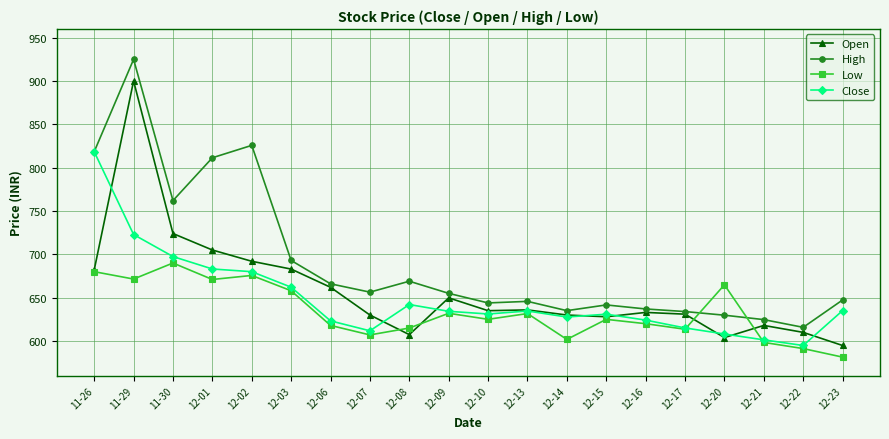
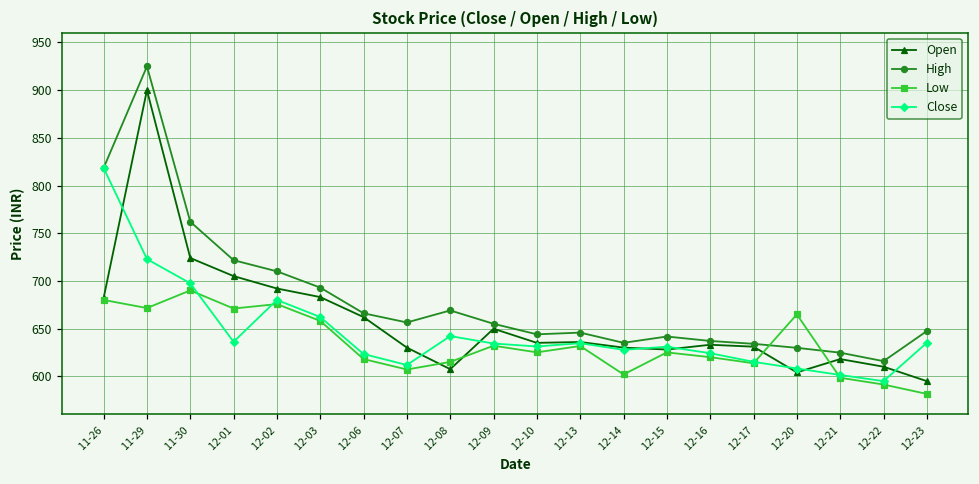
  {
    "Open": {
      "11-29": 900,
      "11-30": 720,
      "12-01": 710,
      "12-02": 690,
      "12-03": 680,
      "12-06": 660,
      "12-07": 630,
      "12-08": 610,
      "12-09": 650,
      "12-10": 640,
      "12-15": 630,
      "12-16": 630,
      "12-17": 630,
      "12-20": 600,
      "12-21": 620,
      "12-22": 610,
      "12-23": 590
    },
    "High": {
      "11-29": 920,
      "11-30": 760,
-     "12-01": 810,
-     "12-02": 830,
+     "12-01": 720,
+     "12-02": 710,
      "12-03": 690,
      "12-06": 670,
      "12-07": 660,
      "12-08": 670,
      "12-09": 660,
      "12-10": 640,
      "12-13": 650,
      "12-14": 640,
      "12-15": 640,
      "12-16": 640,
      "12-17": 630,
      "12-20": 630,
      "12-21": 620,
      "12-22": 620,
      "12-23": 650
    },
    "Low": {
      "11-29": 670,
      "11-30": 690,
      "12-01": 670,
      "12-02": 680,
      "12-03": 660,
      "12-06": 620,
      "12-07": 610,
      "12-08": 620,
      "12-10": 630,
      "12-13": 630,
      "12-14": 600,
      "12-15": 630,
      "12-16": 620,
      "12-20": 660,
      "12-22": 590,
      "12-23": 580
    },
    "Close": {
      "11-29": 720,
      "11-30": 700,
-     "12-01": 680,
+     "12-01": 640,
      "12-02": 680,
      "12-03": 660,
      "12-06": 620,
      "12-07": 610,
      "12-08": 640,
      "12-10": 630,
      "12-15": 630,
      "12-16": 620,
      "12-20": 610,
      "12-22": 590,
      "12-23": 640
    }
  }
